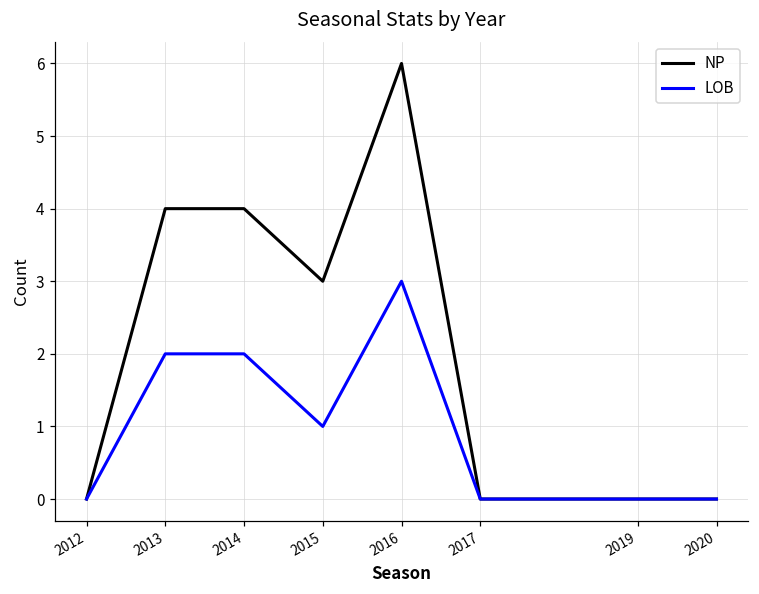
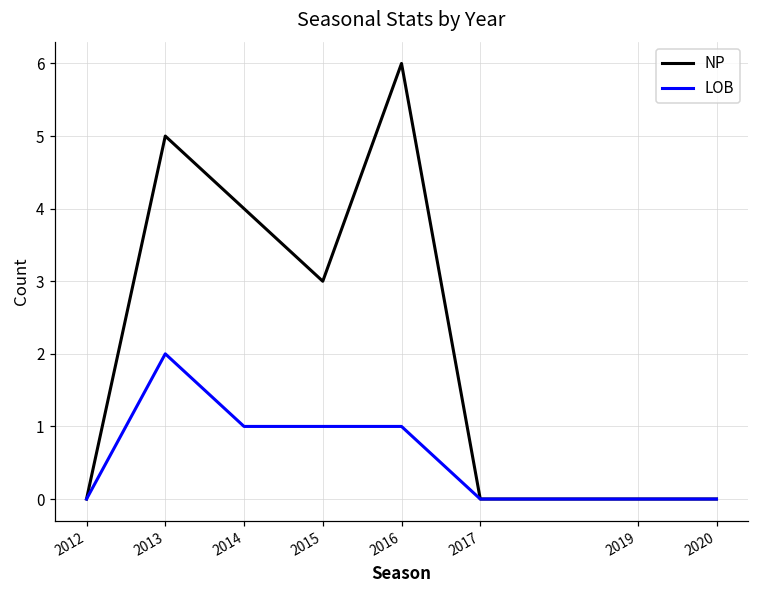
  {
    "NP": {
-     "2013": 4,
+     "2013": 5,
      "2014": 4,
      "2015": 3,
      "2016": 6
    },
    "LOB": {
      "2013": 2,
-     "2014": 2,
+     "2014": 1,
      "2015": 1,
-     "2016": 3
+     "2016": 1
    }
  }
